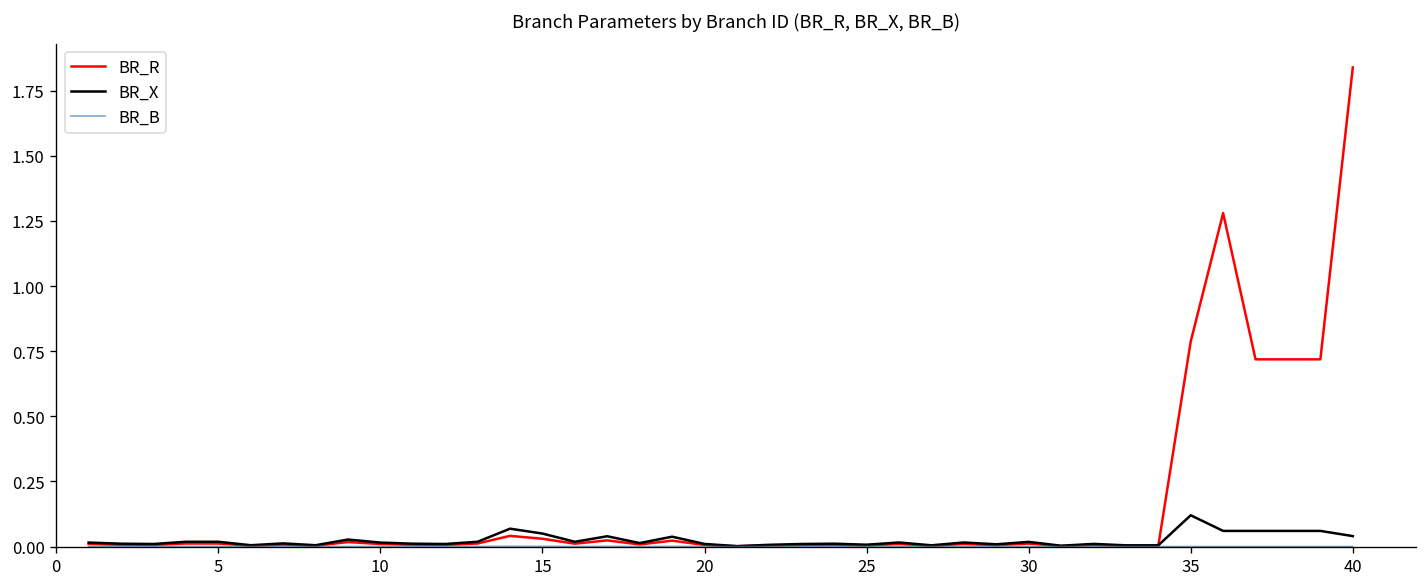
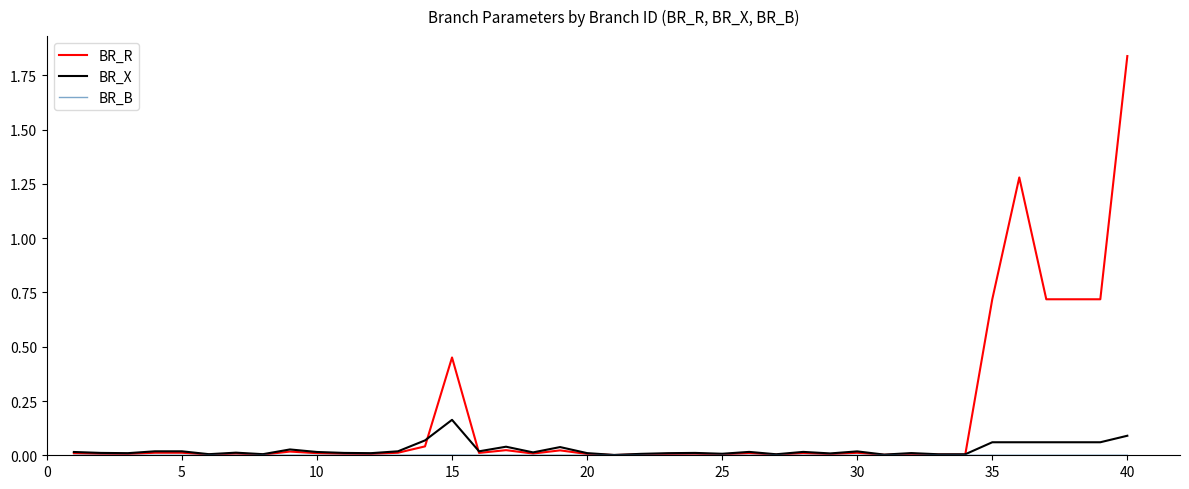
  {
    "BR_R": {
-     "15": 0.03,
-     "35": 0.79,
+     "15": 0.45,
+     "35": 0.72,
      "40": 1.84
    },
    "BR_X": {
-     "15": 0.05,
-     "35": 0.12,
-     "40": 0.04
+     "15": 0.16,
+     "35": 0.06,
+     "40": 0.09
    },
    "BR_B": {
      "15": 0.00,
      "35": 0.00,
      "40": 0.00
    }
  }
